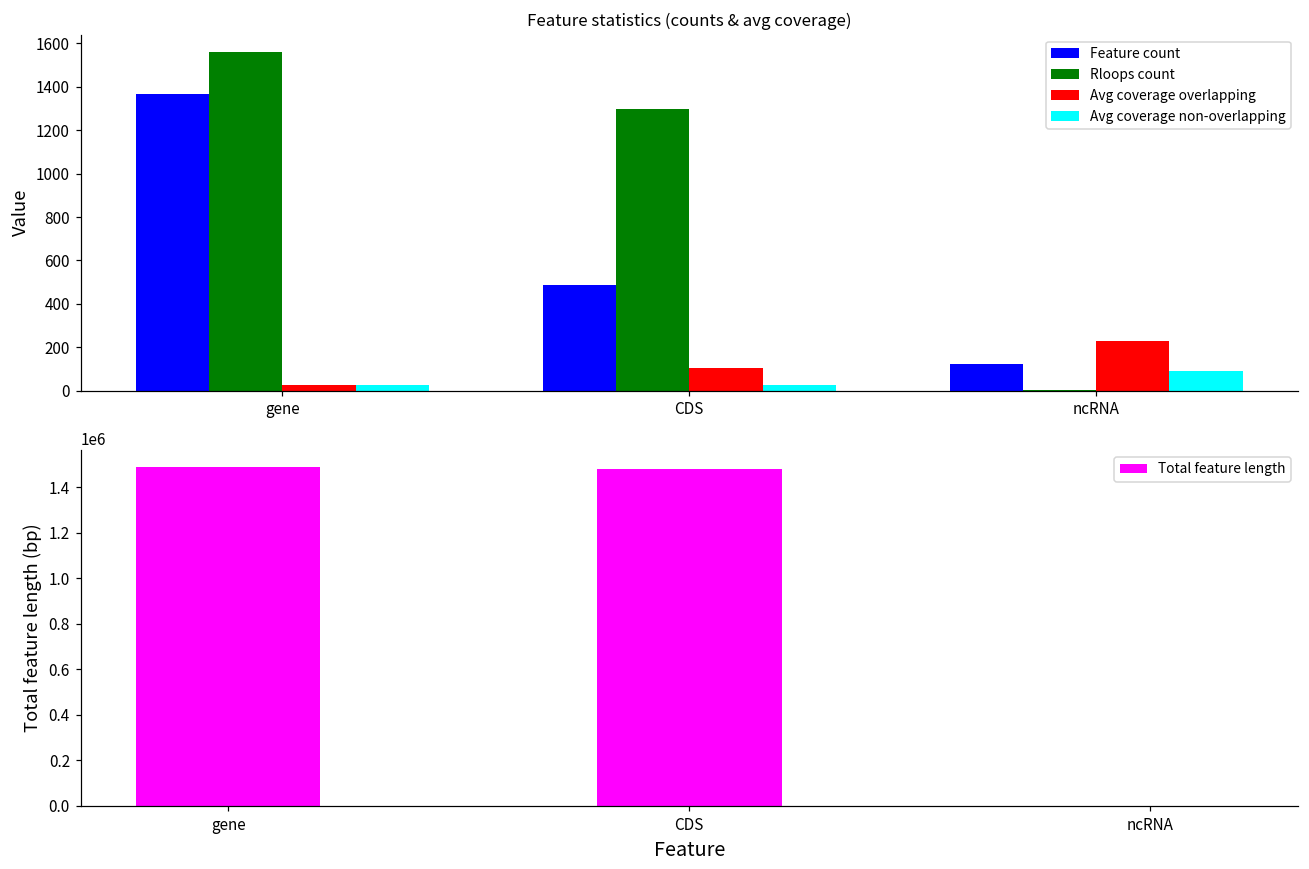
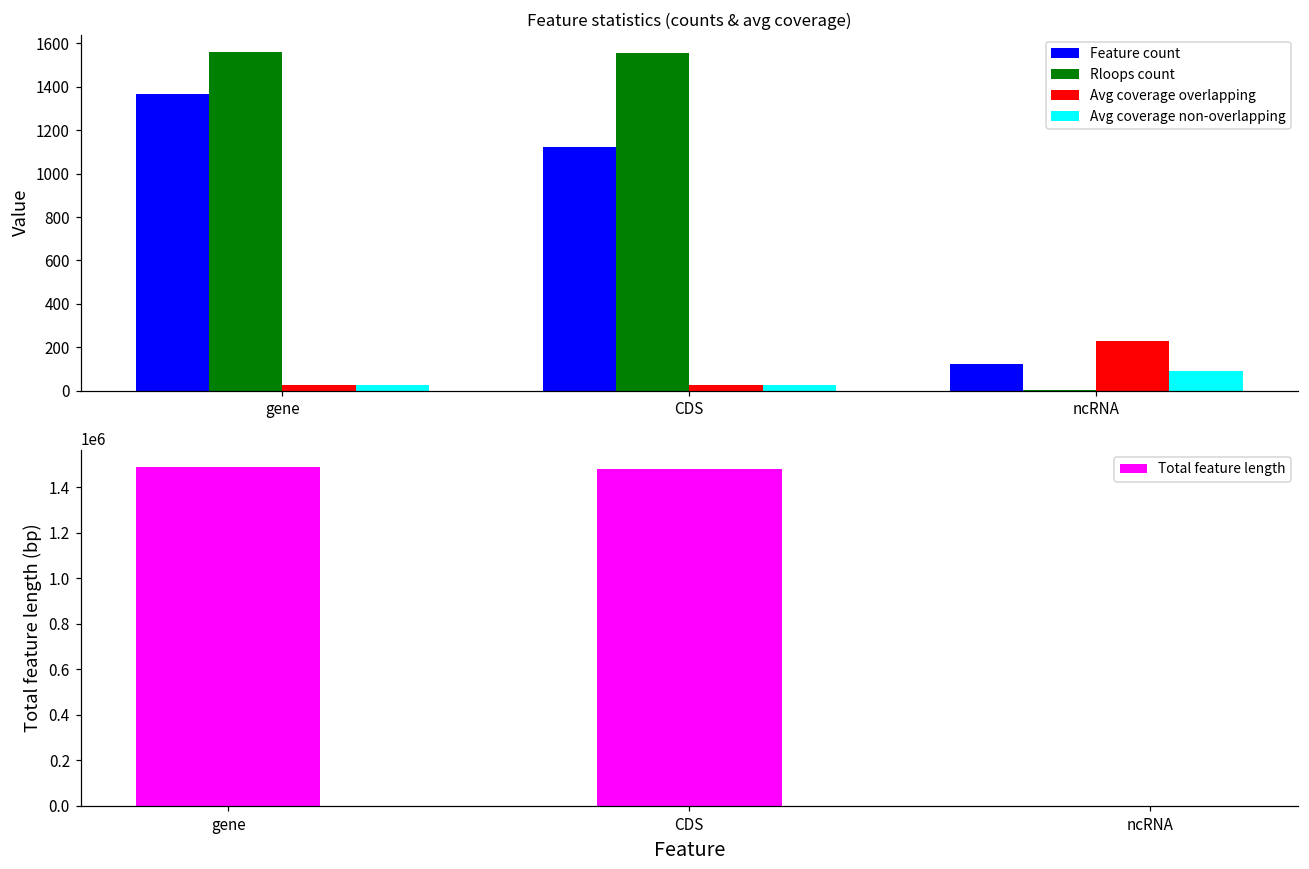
  {
    "Feature statistics (counts & avg coverage)": {
      "Feature count": {
        "gene": 1370,
-       "CDS": 490,
+       "CDS": 1120,
        "ncRNA": 120
      },
      "Rloops count": {
        "gene": 1560,
-       "CDS": 1300
+       "CDS": 1560
      },
      "Avg coverage overlapping": {
        "gene": 20,
-       "CDS": 100,
+       "CDS": 20,
        "ncRNA": 230
      },
      "Avg coverage non-overlapping": {
        "gene": 20,
        "CDS": 20,
        "ncRNA": 90
      }
    }
  }
